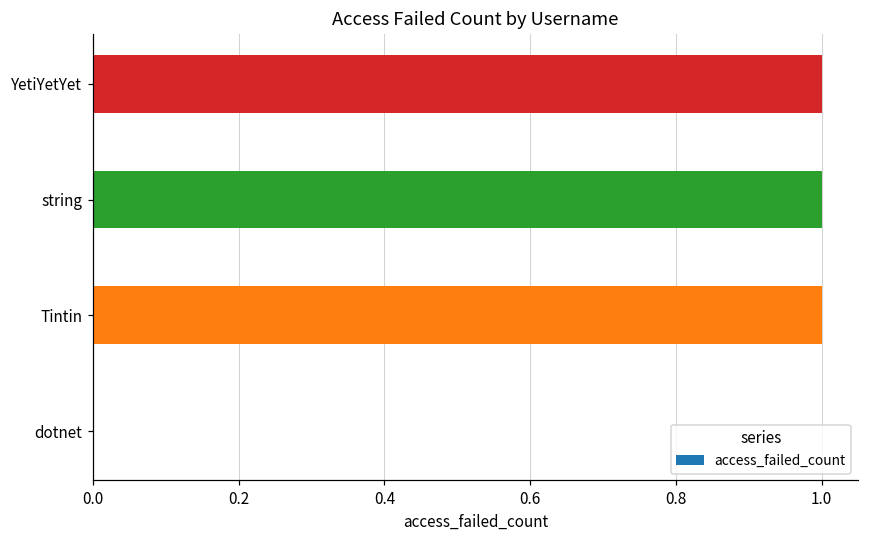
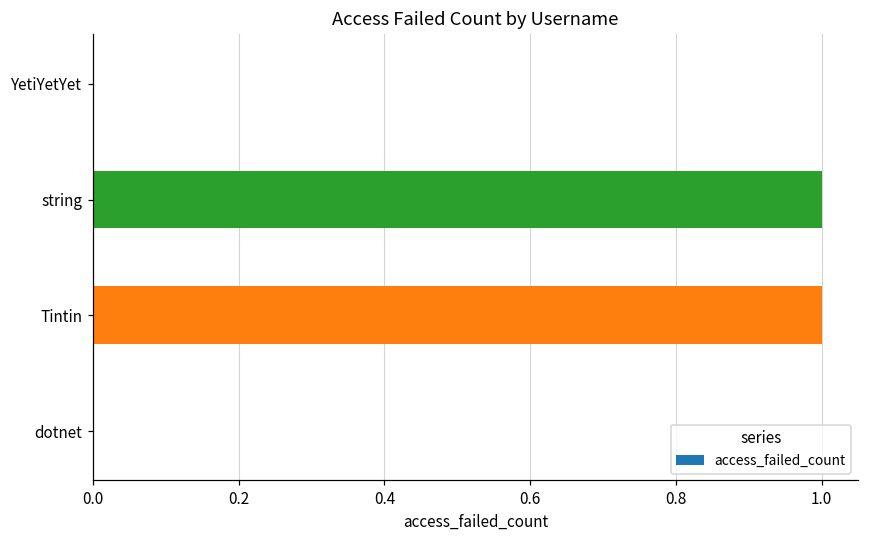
  {
-   "YetiYetYet": 1,
+   "YetiYetYet": 0,
    "string": 1,
    "Tintin": 1,
    "dotnet": 0
  }
